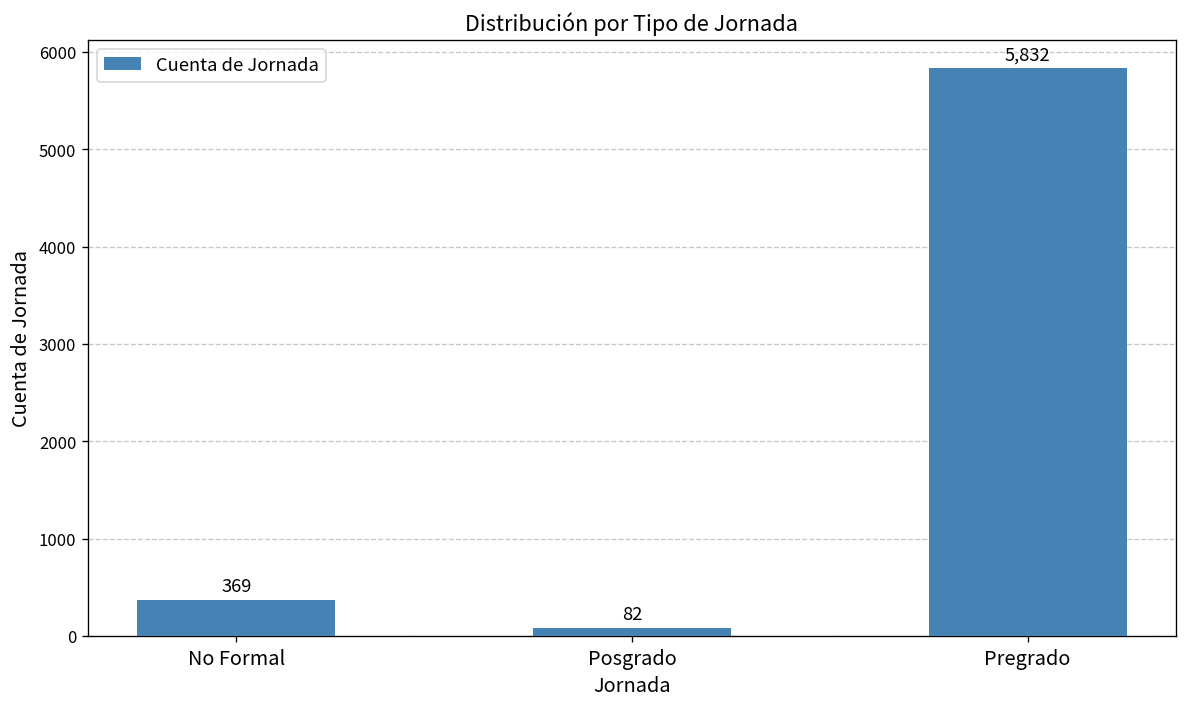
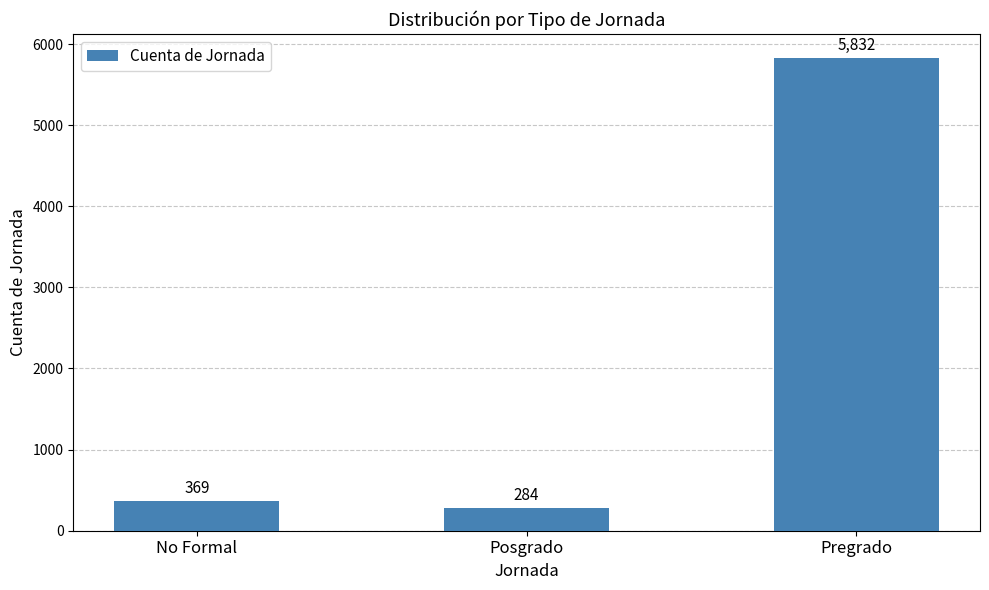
  {
    "No Formal": "369",
-   "Posgrado": "82",
+   "Posgrado": "284",
    "Pregrado": "5,832"
  }
